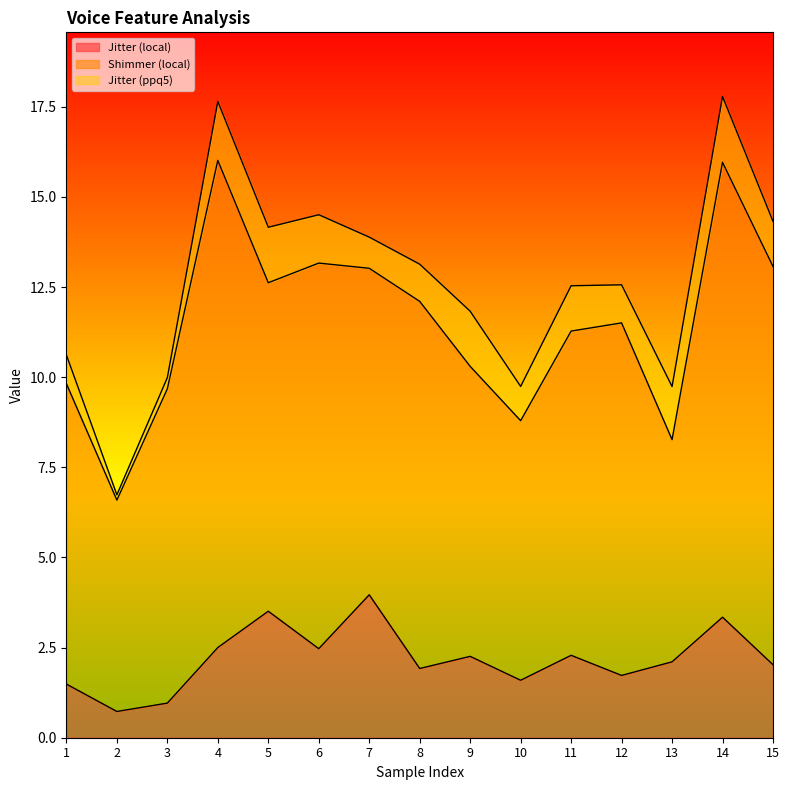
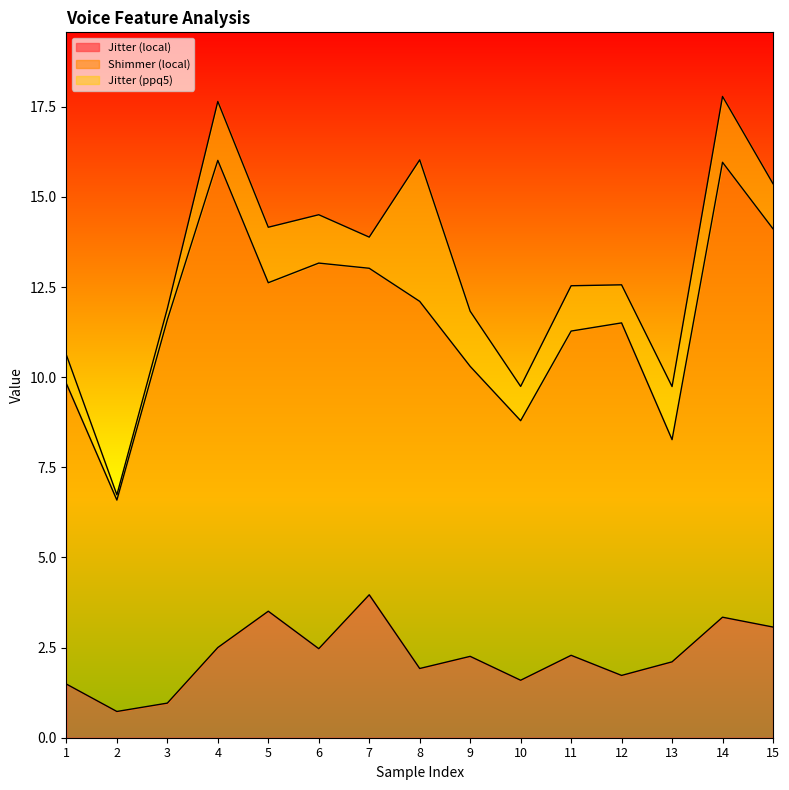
  {
    "Jitter (local)": {
      "1": 1.5,
      "2": 0.7,
      "3": 1.0,
      "4": 2.5,
      "5": 3.5,
      "6": 2.5,
      "7": 4.0,
      "8": 1.9,
      "9": 2.3,
      "10": 1.6,
      "11": 2.3,
      "12": 1.7,
      "13": 2.1,
      "14": 3.3,
-     "15": 2.0
+     "15": 3.1
    },
    "Shimmer (local)": {
      "1": 8.3,
      "2": 5.9,
-     "3": 8.7,
+     "3": 10.6,
      "4": 13.5,
      "5": 9.1,
      "6": 10.7,
      "7": 9.1,
      "8": 10.2,
      "9": 8.0,
      "10": 7.2,
      "11": 9.0,
      "12": 9.8,
      "13": 6.2,
      "14": 12.6,
      "15": 11.0
    },
    "Jitter (ppq5)": {
      "1": 0.8,
      "2": 0.1,
      "3": 0.3,
      "4": 1.6,
      "5": 1.5,
      "6": 1.3,
      "7": 0.9,
-     "8": 1.0,
+     "8": 3.9,
      "9": 1.5,
      "10": 1.0,
      "11": 1.3,
      "12": 1.1,
      "13": 1.5,
      "14": 1.8,
      "15": 1.3
    }
  }
